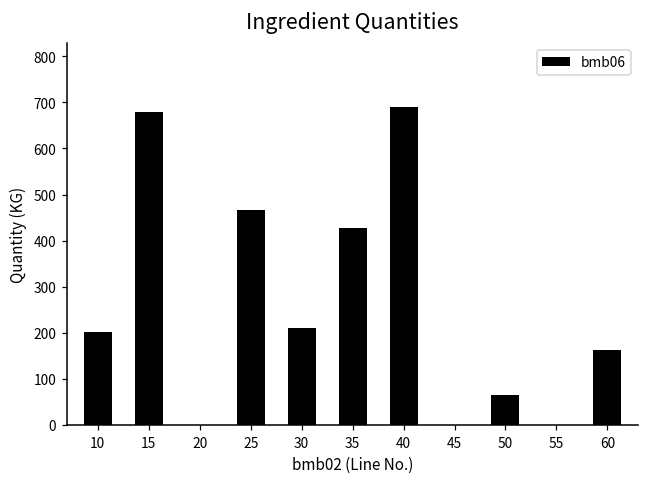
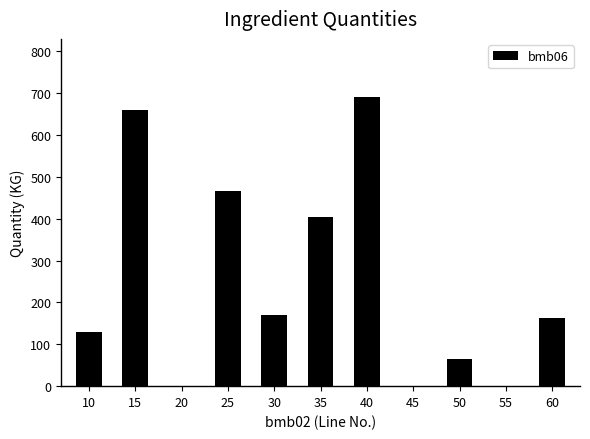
  {
-   "10": 200,
-   "15": 680,
+   "10": 130,
+   "15": 660,
    "20": 0,
    "25": 470,
-   "30": 210,
-   "35": 430,
+   "30": 170,
+   "35": 400,
    "40": 690,
    "45": 0,
    "50": 70,
    "55": 0,
    "60": 160
  }
